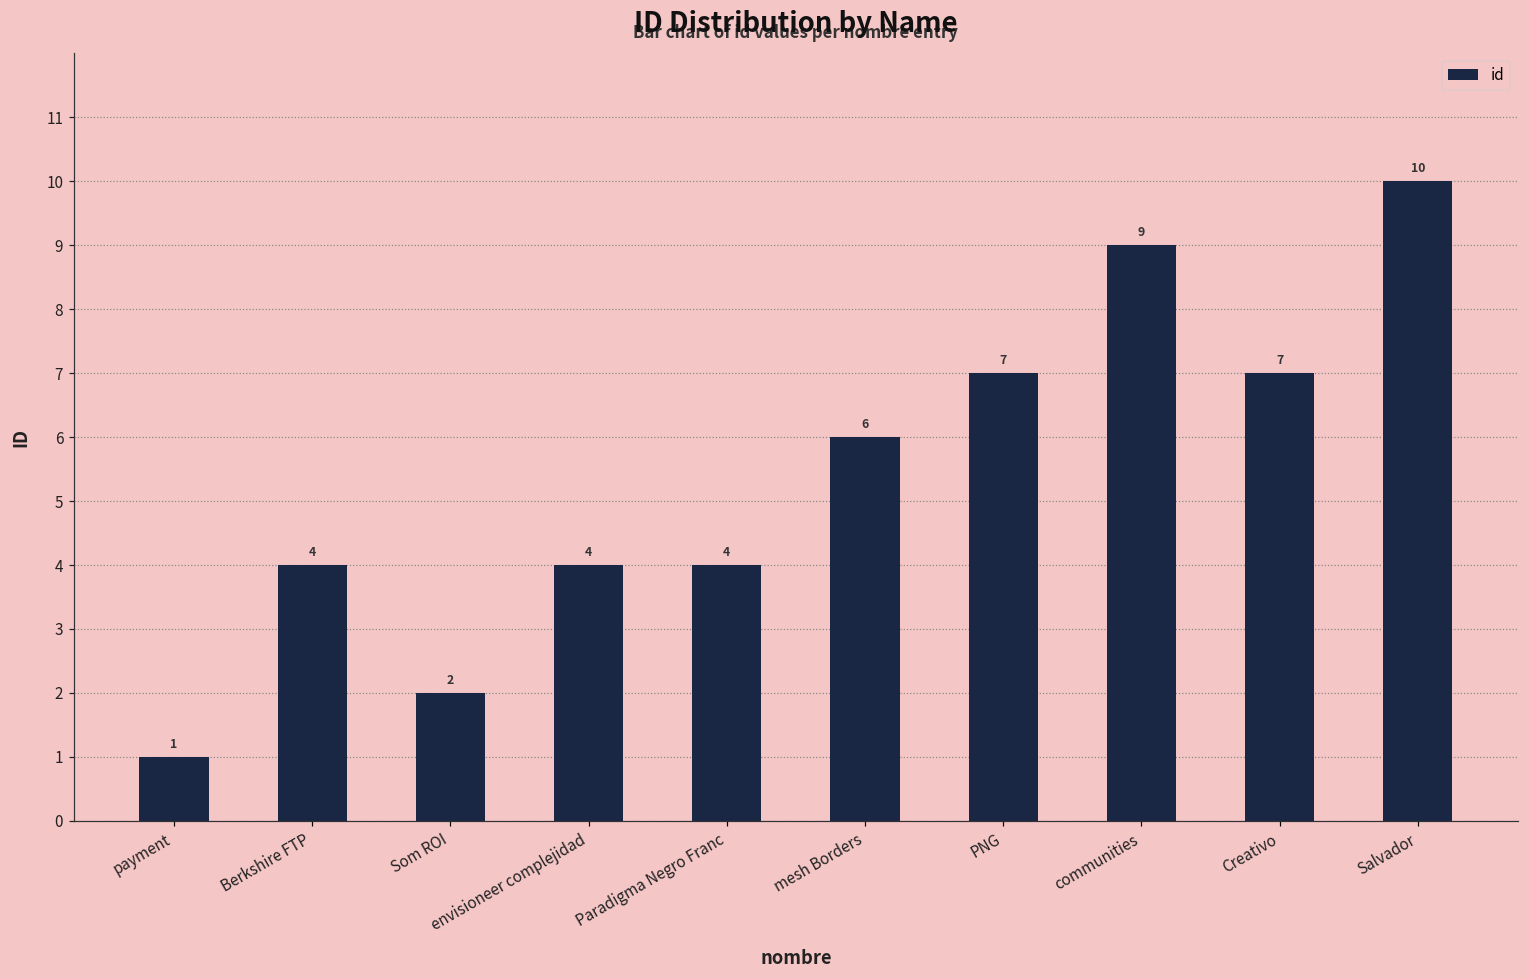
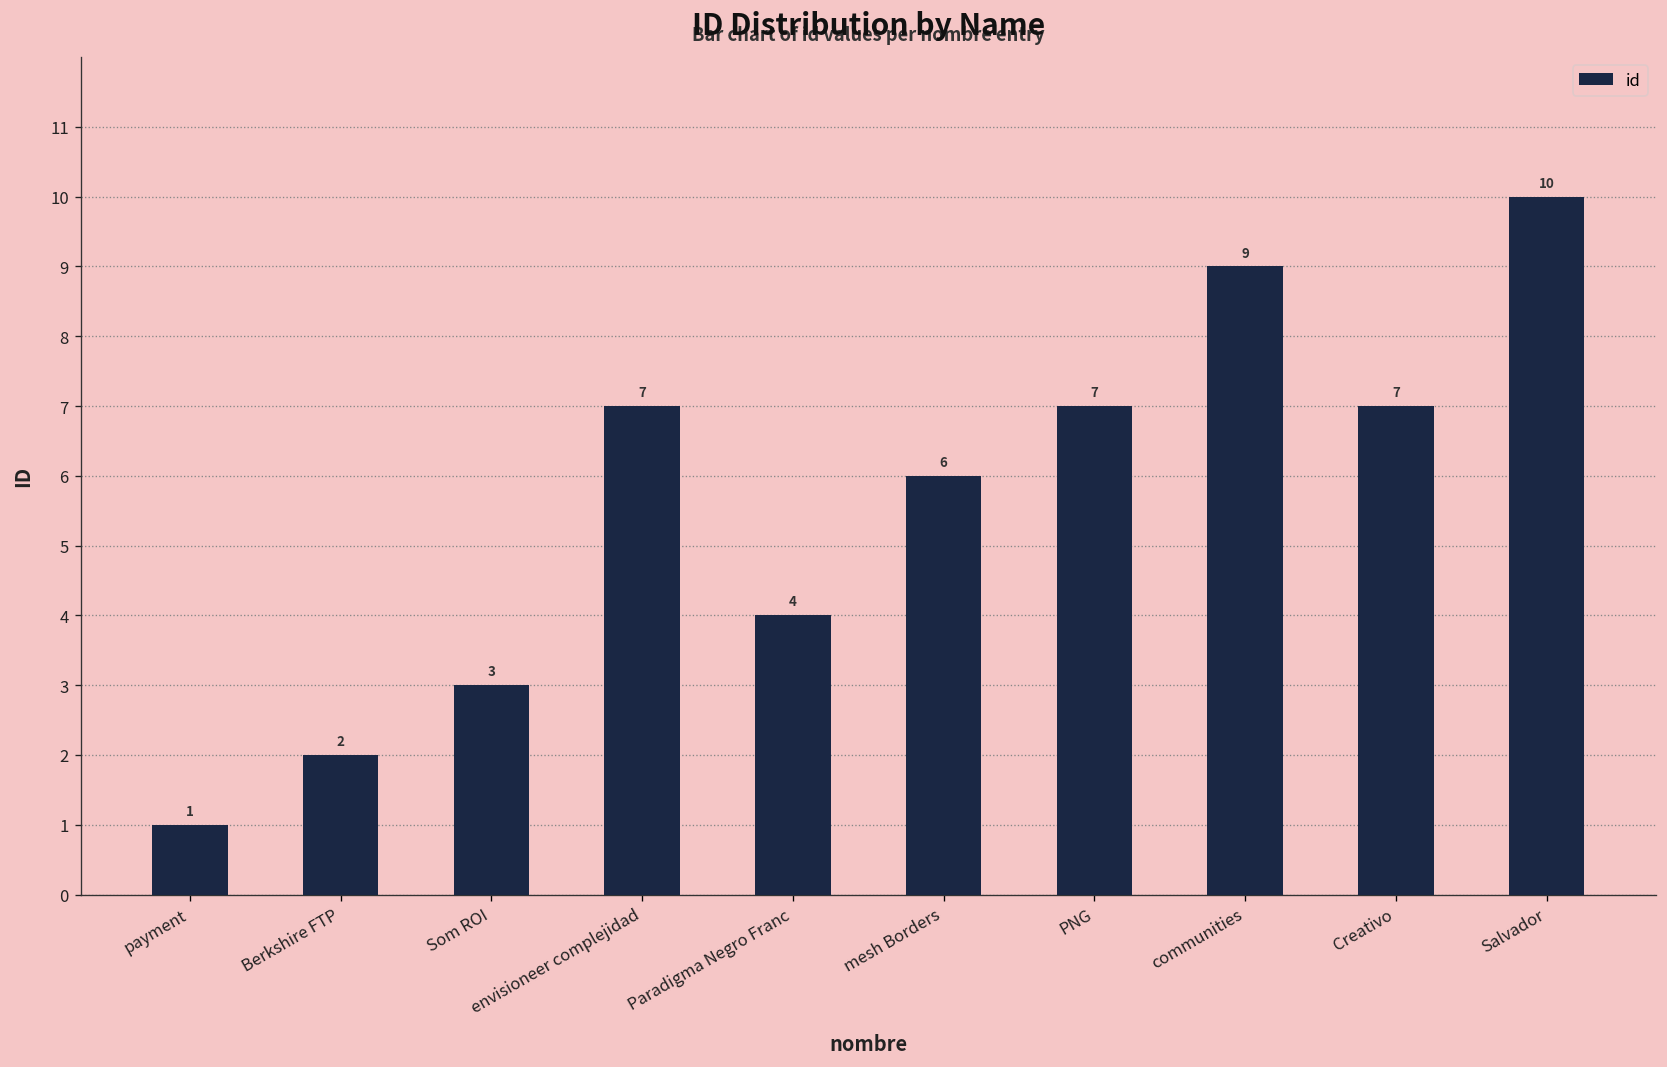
  {
    "payment": 1,
-   "Berkshire FTP": 4,
-   "Som ROI": 2,
-   "envisioneer complejidad": 4,
+   "Berkshire FTP": 2,
+   "Som ROI": 3,
+   "envisioneer complejidad": 7,
    "Paradigma Negro Franc": 4,
    "mesh Borders": 6,
    "PNG": 7,
    "communities": 9,
    "Creativo": 7,
    "Salvador": 10
  }
